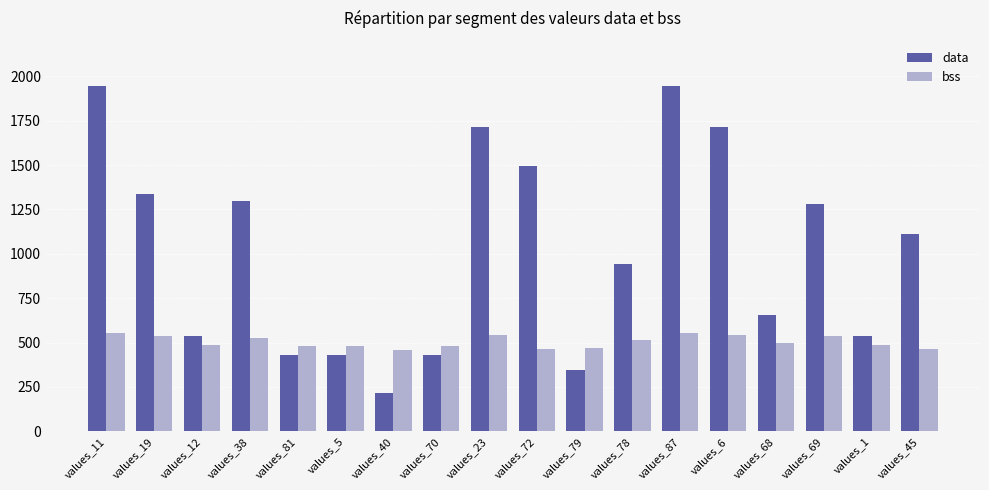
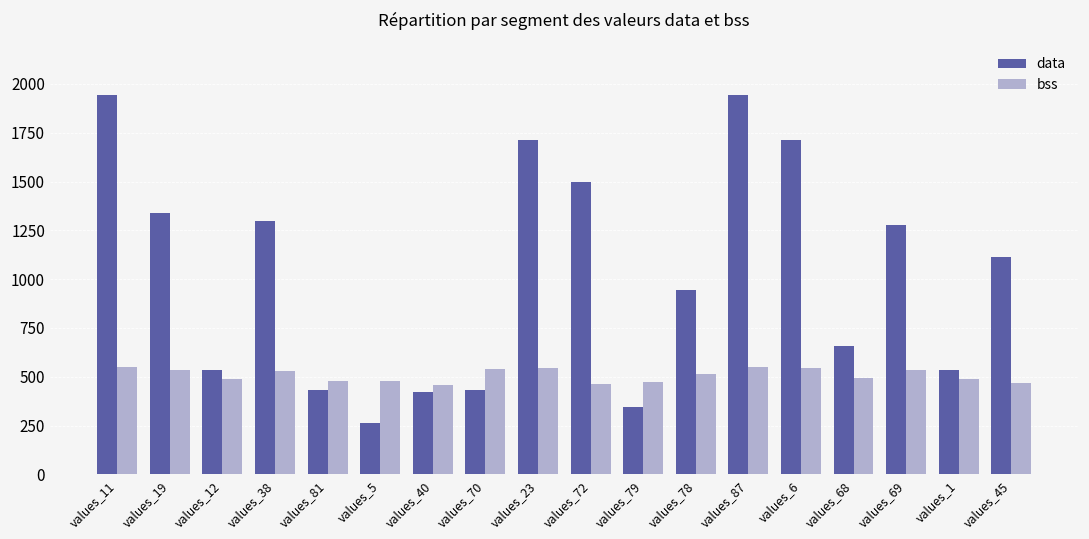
  {
    "data": {
      "values_11": 1940,
      "values_19": 1340,
      "values_12": 540,
      "values_38": 1300,
      "values_81": 430,
-     "values_5": 430,
-     "values_40": 220,
+     "values_5": 260,
+     "values_40": 420,
      "values_70": 430,
      "values_23": 1710,
      "values_72": 1500,
      "values_79": 340,
      "values_78": 940,
      "values_87": 1940,
      "values_6": 1710,
      "values_68": 660,
      "values_69": 1280,
      "values_1": 540,
      "values_45": 1110
    },
    "bss": {
      "values_11": 550,
      "values_19": 540,
      "values_12": 490,
      "values_38": 530,
      "values_81": 480,
      "values_5": 480,
      "values_40": 460,
-     "values_70": 480,
+     "values_70": 540,
      "values_23": 540,
      "values_72": 460,
      "values_79": 470,
      "values_78": 510,
      "values_87": 550,
      "values_6": 540,
      "values_68": 500,
      "values_69": 540,
      "values_1": 490,
      "values_45": 470
    }
  }
